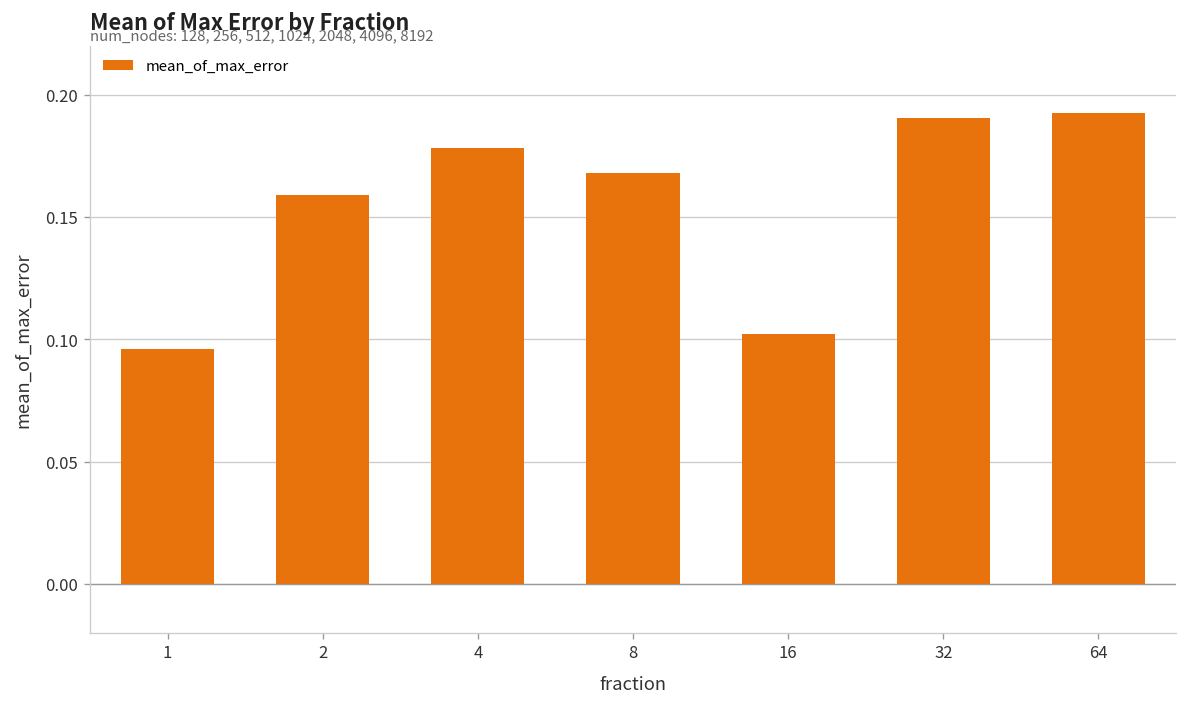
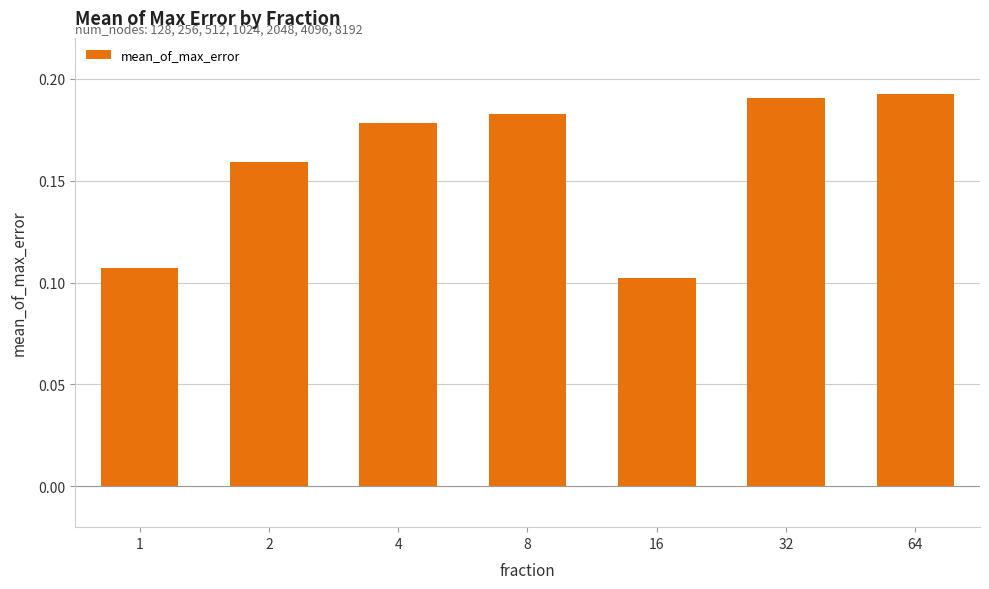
  {
-   "1": 0.096,
+   "1": 0.107,
    "2": 0.159,
    "4": 0.178,
-   "8": 0.168,
+   "8": 0.183,
    "16": 0.102,
    "32": 0.191,
    "64": 0.192
  }
